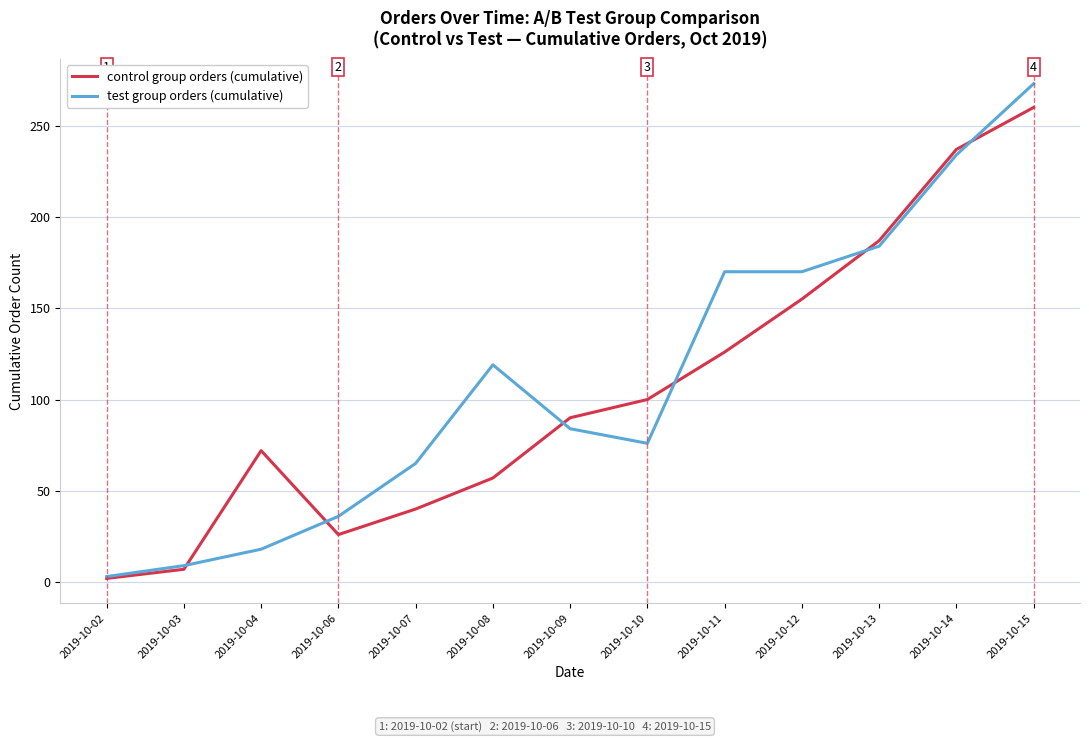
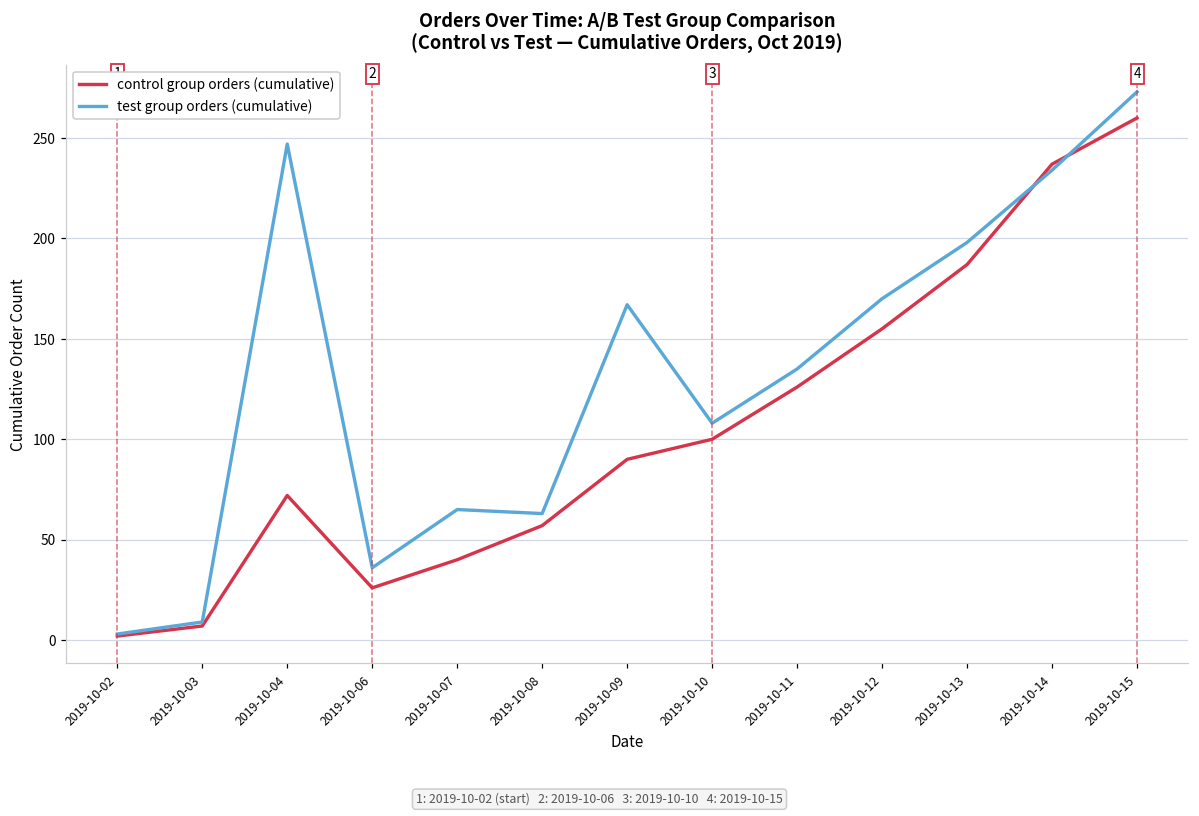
  {
    "control group orders (cumulative)": {
      "2019-10-03": 7,
      "2019-10-04": 72,
      "2019-10-06": 26,
      "2019-10-07": 40,
      "2019-10-08": 57,
      "2019-10-09": 90,
      "2019-10-10": 100,
      "2019-10-11": 126,
      "2019-10-12": 155,
      "2019-10-13": 187,
      "2019-10-14": 237,
      "2019-10-15": 260
    },
    "test group orders (cumulative)": {
      "2019-10-03": 9,
-     "2019-10-04": 18,
+     "2019-10-04": 247,
      "2019-10-06": 36,
      "2019-10-07": 65,
-     "2019-10-08": 119,
-     "2019-10-09": 84,
-     "2019-10-10": 76,
-     "2019-10-11": 170,
+     "2019-10-08": 63,
+     "2019-10-09": 167,
+     "2019-10-10": 108,
+     "2019-10-11": 135,
      "2019-10-12": 170,
-     "2019-10-13": 184,
+     "2019-10-13": 198,
      "2019-10-14": 234
    }
  }
